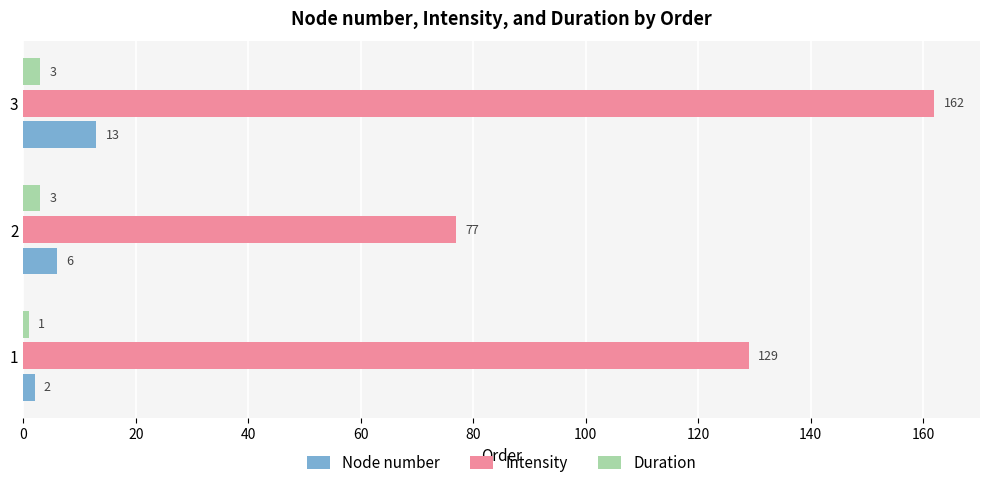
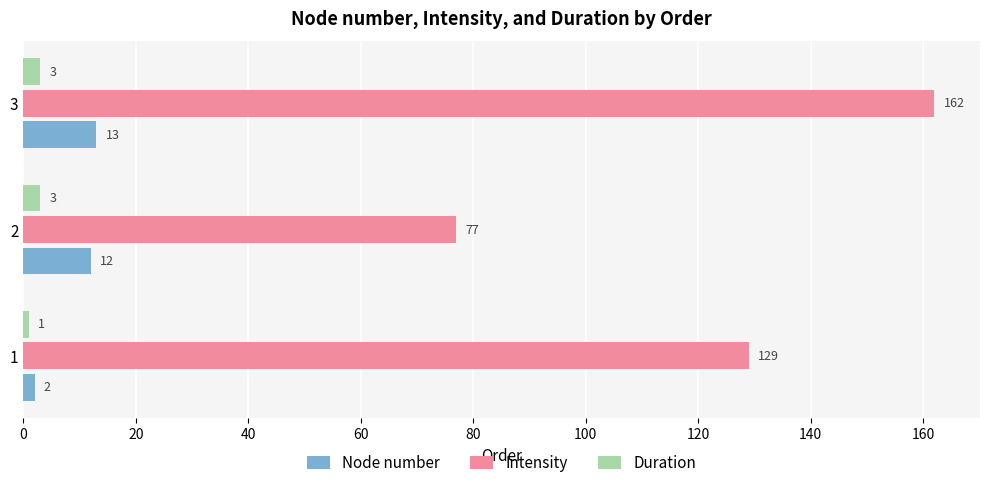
  {
    "Node number": {
      "3": 13,
-     "2": 6,
+     "2": 12,
      "1": 2
    },
    "Intensity": {
      "3": 162,
      "2": 77,
      "1": 129
    },
    "Duration": {
      "3": 3,
      "2": 3,
      "1": 1
    }
  }
